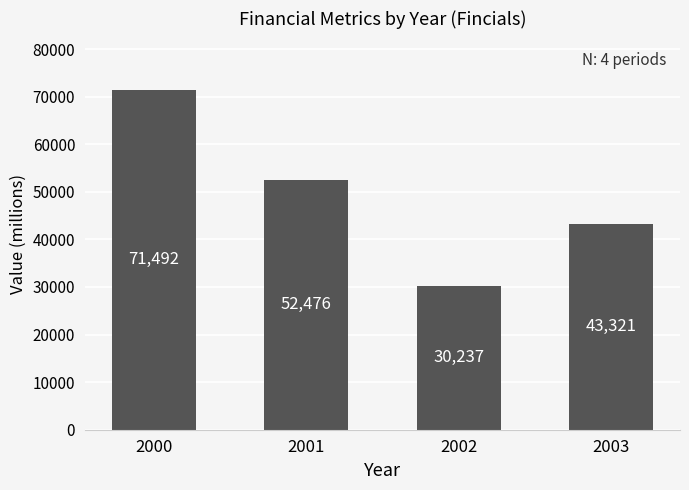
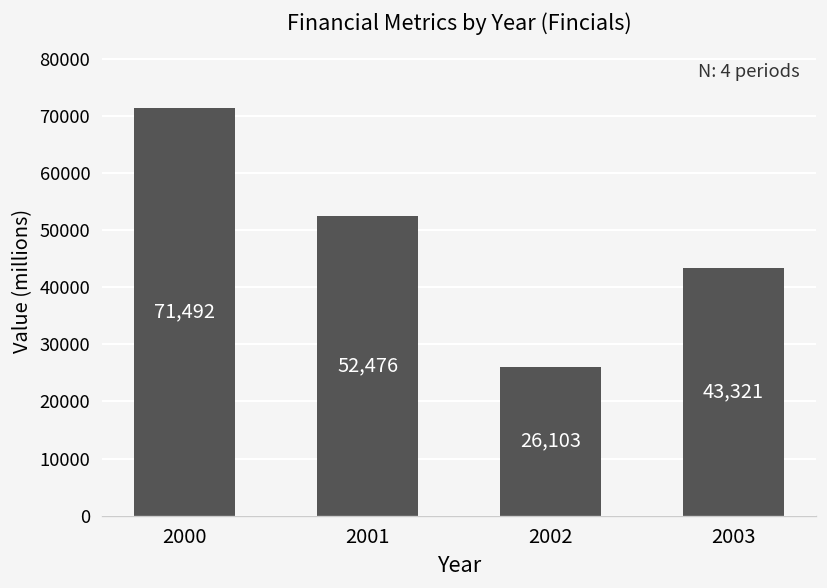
  {
    "2000": "71,492",
    "2001": "52,476",
-   "2002": "30,237",
+   "2002": "26,103",
    "2003": "43,321"
  }
